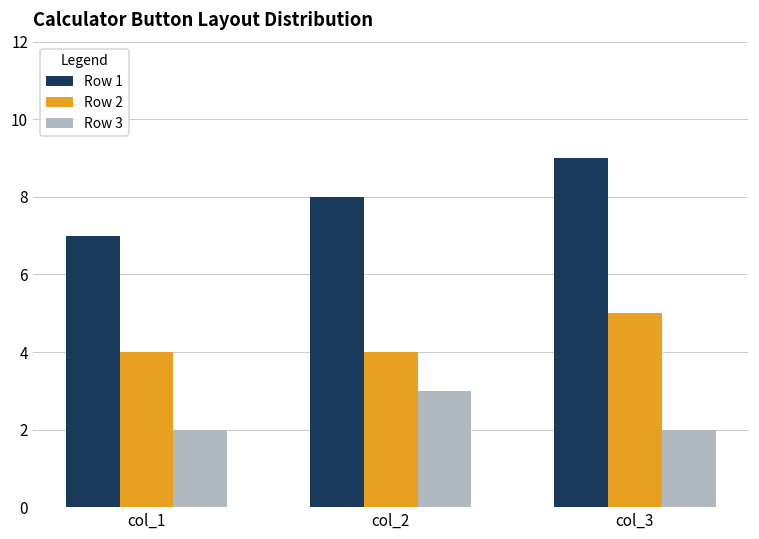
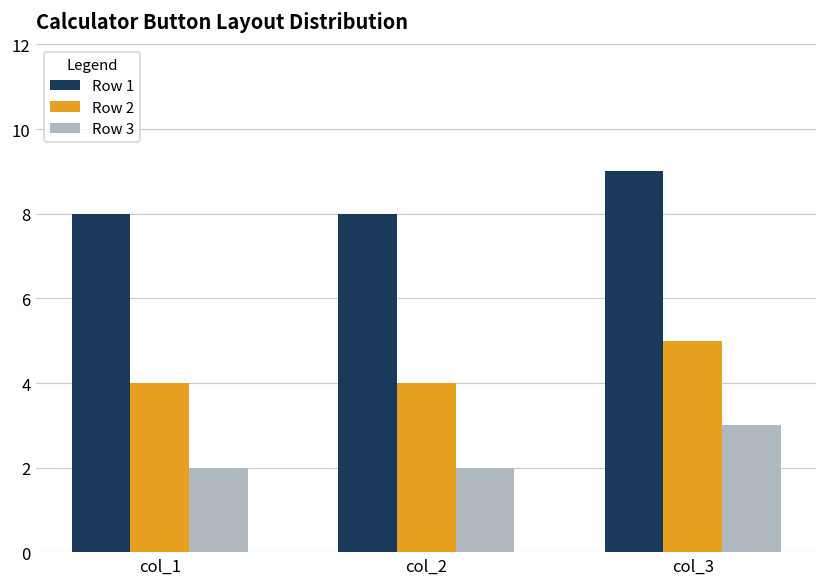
  {
    "Row 1": {
-     "col_1": 7,
+     "col_1": 8,
      "col_2": 8,
      "col_3": 9
    },
    "Row 2": {
      "col_1": 4,
      "col_2": 4,
      "col_3": 5
    },
    "Row 3": {
      "col_1": 2,
-     "col_2": 3,
-     "col_3": 2
+     "col_2": 2,
+     "col_3": 3
    }
  }
